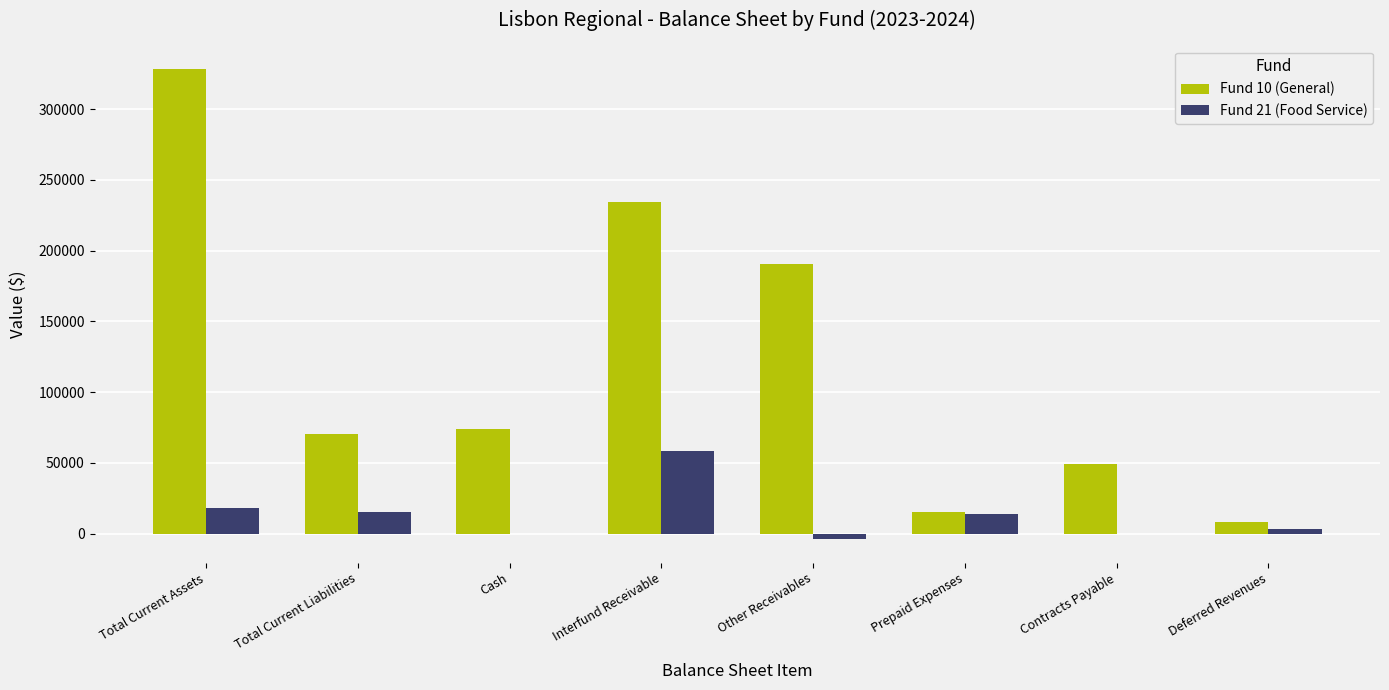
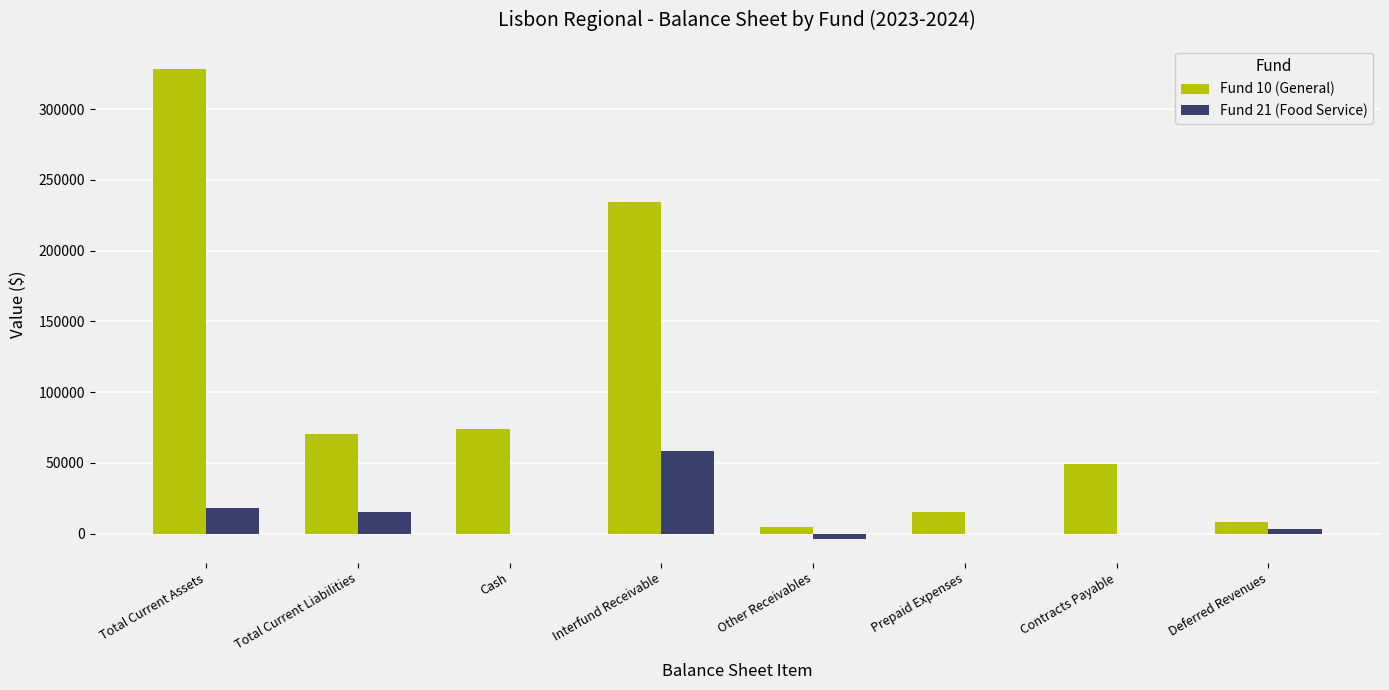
  {
    "Fund 10 (General)": {
      "Total Current Assets": 328000,
      "Total Current Liabilities": 70000,
      "Cash": 74000,
      "Interfund Receivable": 234000,
-     "Other Receivables": 191000,
+     "Other Receivables": 5000,
      "Prepaid Expenses": 15000,
      "Contracts Payable": 49000,
      "Deferred Revenues": 8000
    },
    "Fund 21 (Food Service)": {
      "Total Current Assets": 18000,
      "Total Current Liabilities": 15000,
      "Cash": 0,
      "Interfund Receivable": 59000,
      "Other Receivables": -4000,
-     "Prepaid Expenses": 14000,
+     "Prepaid Expenses": 0,
      "Contracts Payable": 0,
      "Deferred Revenues": 3000
    }
  }
